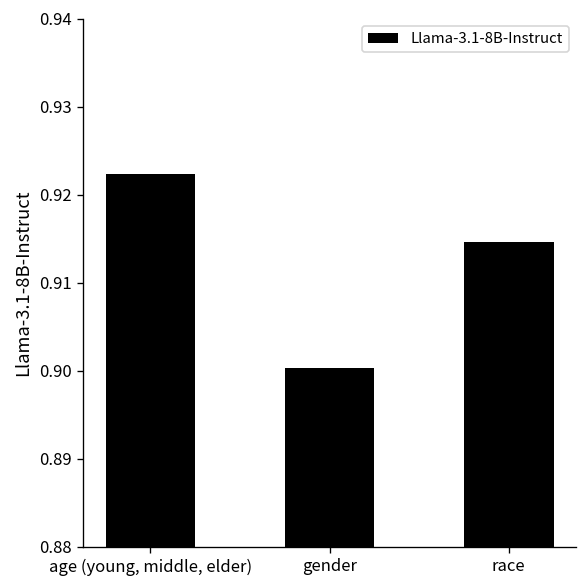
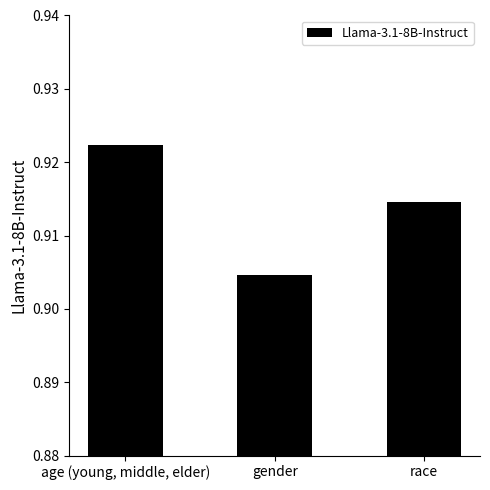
  {
    "age (young, middle, elder)": 0.922,
-   "gender": 0.900,
+   "gender": 0.905,
    "race": 0.915
  }
